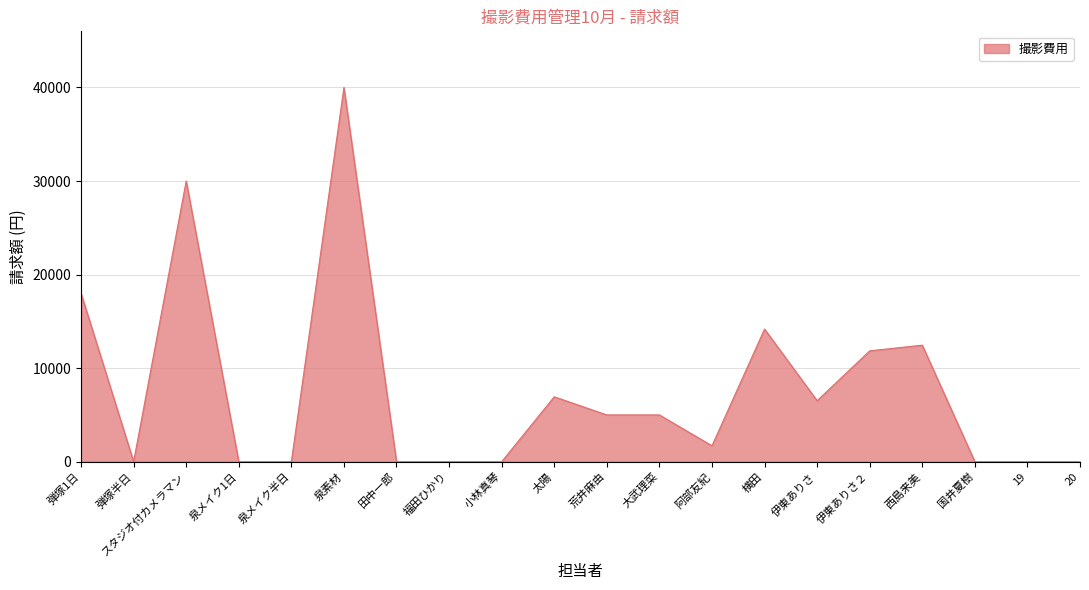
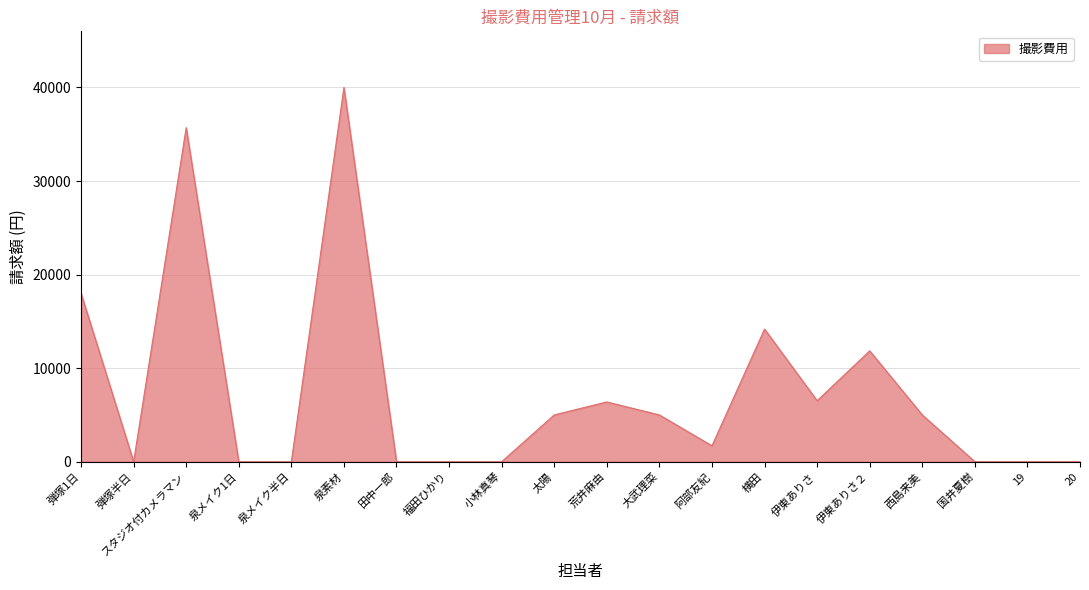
  {
    "弾塚1日": 18000,
    "弾塚半日": 0,
-   "スタジオ付カメラマン": 30000,
+   "スタジオ付カメラマン": 36000,
    "泉メイク1日": 0,
    "泉メイク半日": 0,
    "泉素材": 40000,
    "田中一郎": 0,
    "福田ひかり": 0,
    "小林真琴": 0,
-   "太陽": 7000,
-   "荒井麻由": 5000,
+   "太陽": 5000,
+   "荒井麻由": 6000,
    "大武理菜": 5000,
    "阿部友紀": 2000,
    "横田": 14000,
    "伊東ありさ": 7000,
    "伊東ありさ２": 12000,
-   "西島来美": 12000,
+   "西島来美": 5000,
    "国井夏樹": 0,
    "19": 0,
    "20": 0
  }
